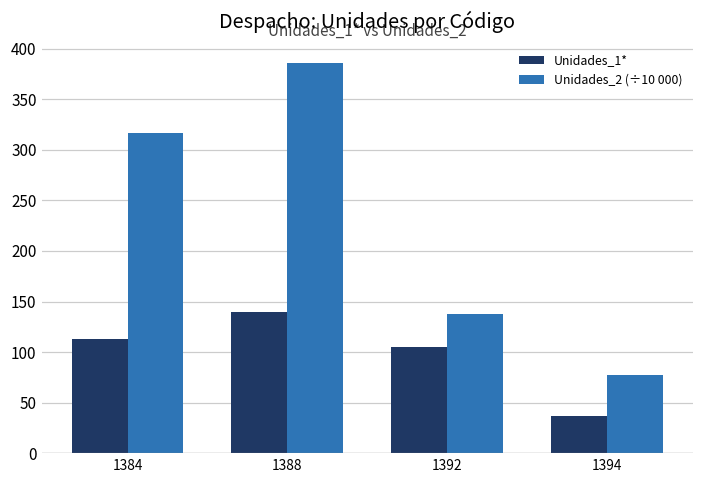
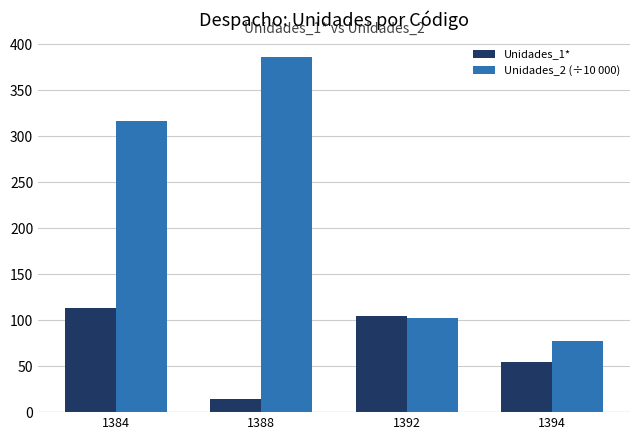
  {
    "Unidades_1*": {
      "1384": 110,
-     "1388": 140,
+     "1388": 10,
      "1392": 110,
-     "1394": 40
+     "1394": 50
    },
    "Unidades_2 (÷10 000)": {
      "1384": 320,
-     "1392": 140,
+     "1392": 100,
      "1394": 80
    }
  }
